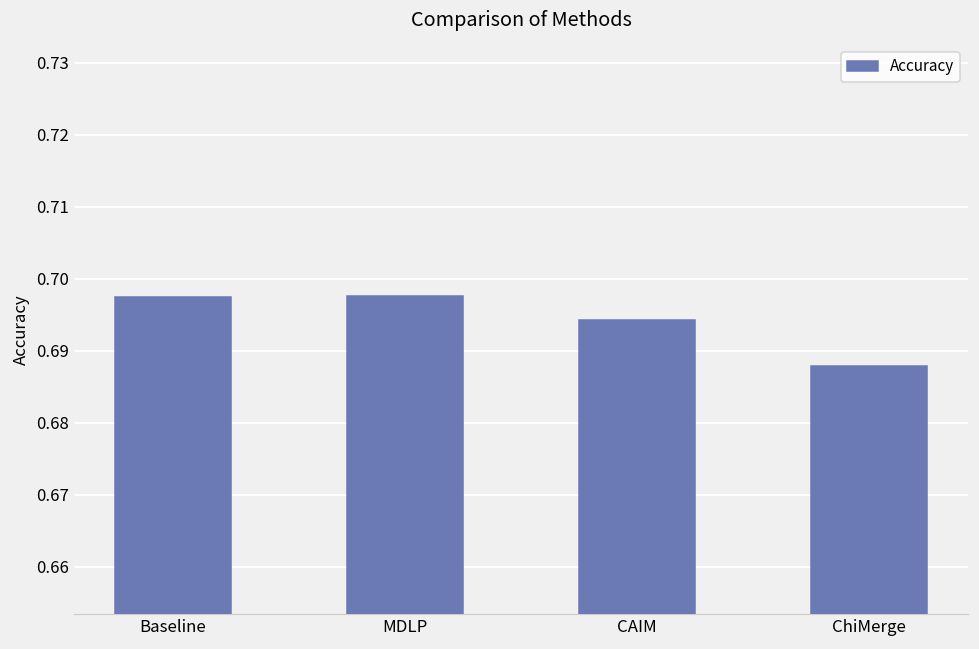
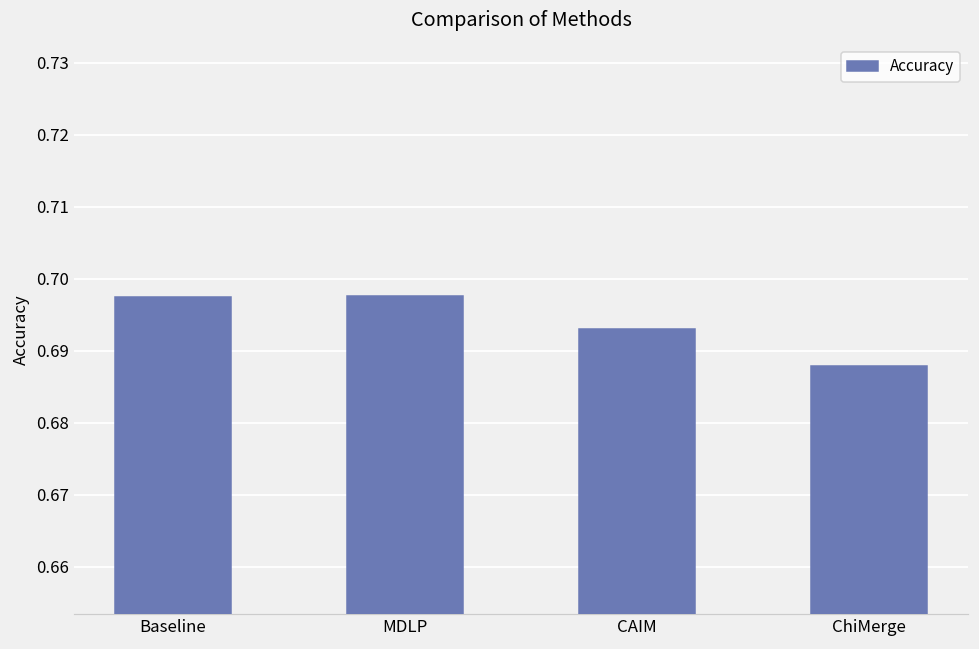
  {
    "Baseline": 0.697,
    "MDLP": 0.698,
-   "CAIM": 0.694,
+   "CAIM": 0.693,
    "ChiMerge": 0.688
  }
